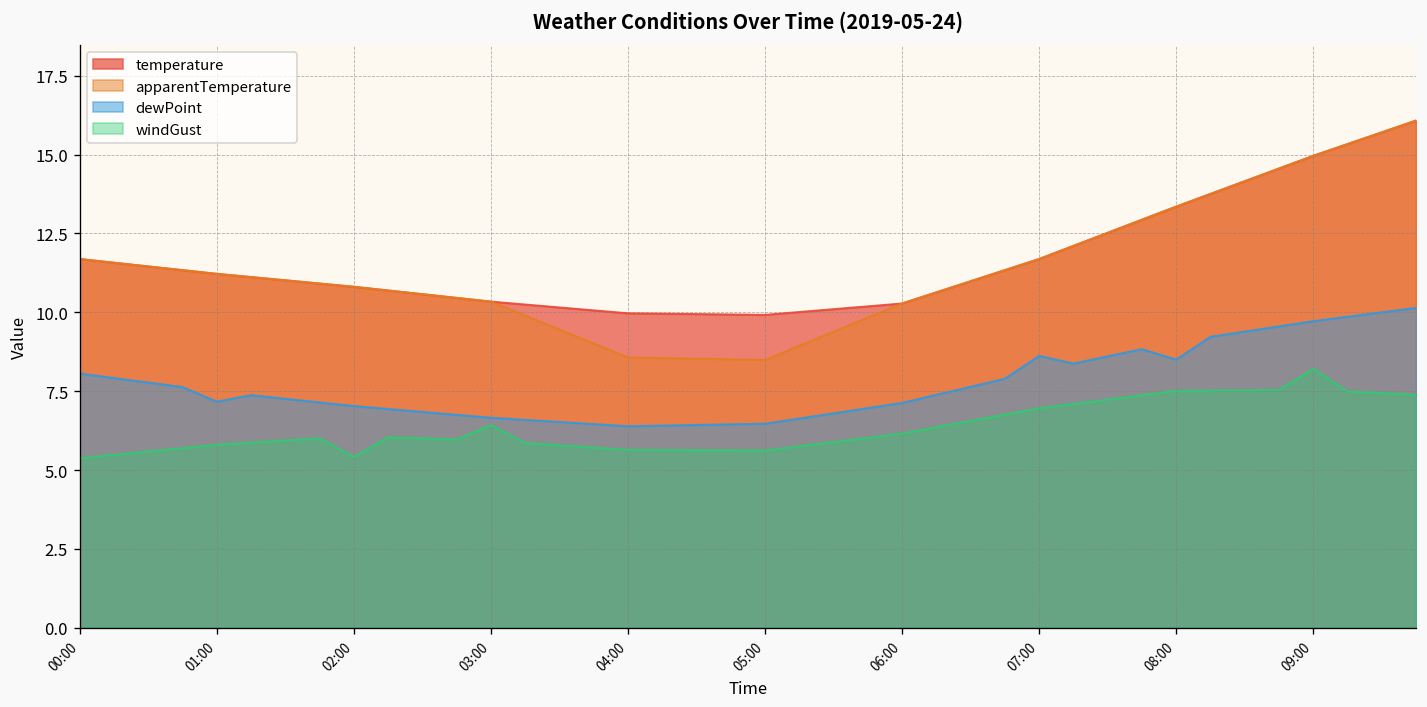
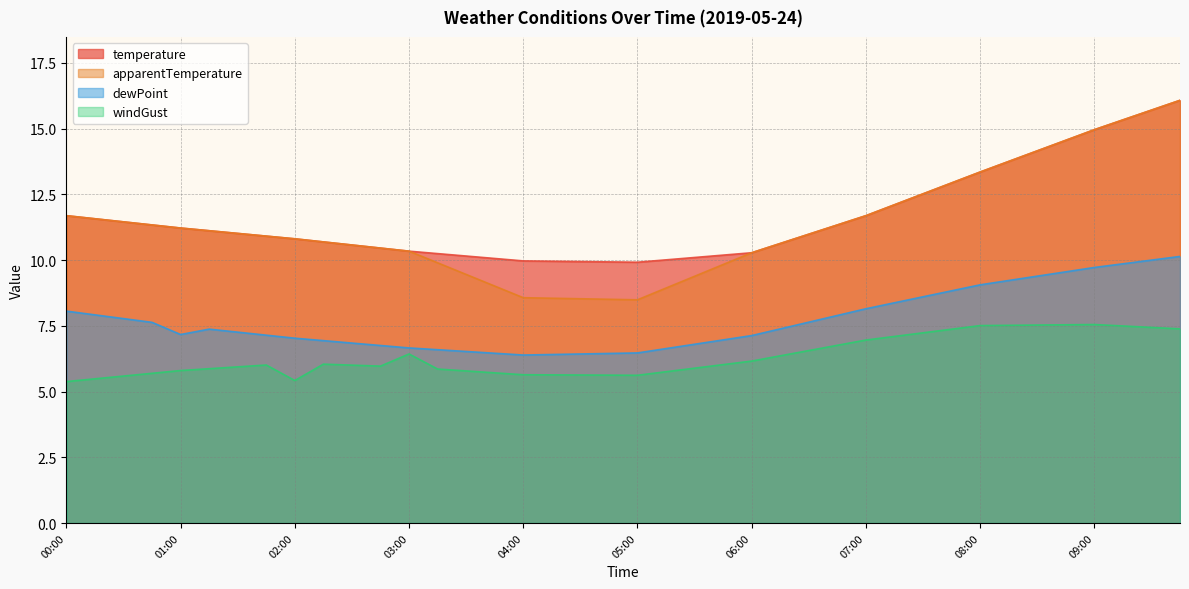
  {
    "dewPoint": {
      "00:00": 8.1,
      "01:00": 7.2,
      "02:00": 7.0,
      "03:00": 6.7,
      "04:00": 6.4,
      "05:00": 6.5,
      "06:00": 7.1,
-     "07:00": 8.6,
-     "08:00": 8.5,
+     "07:00": 8.2,
+     "08:00": 9.1,
      "09:00": 9.7
    },
    "windGust": {
      "00:00": 5.4,
      "01:00": 5.8,
      "02:00": 5.4,
      "03:00": 6.4,
      "04:00": 5.6,
      "05:00": 5.6,
      "06:00": 6.2,
      "07:00": 7.0,
      "08:00": 7.5,
-     "09:00": 8.2
+     "09:00": 7.6
    }
  }
